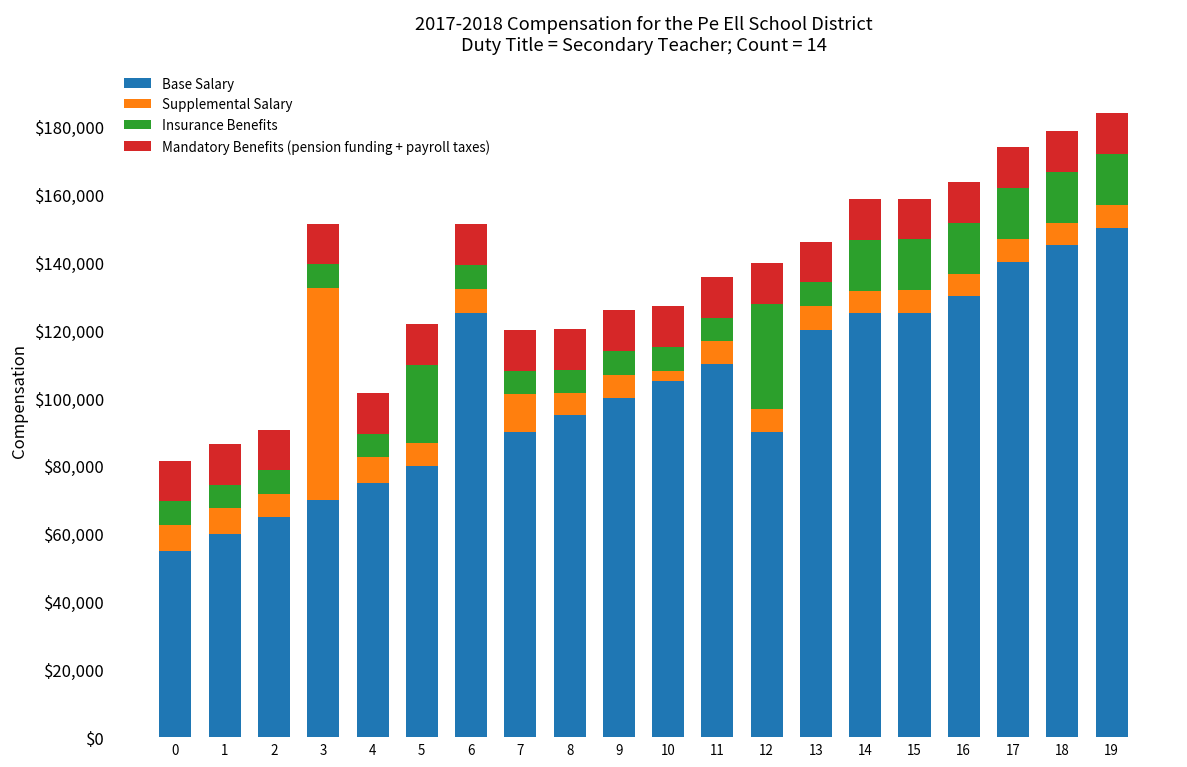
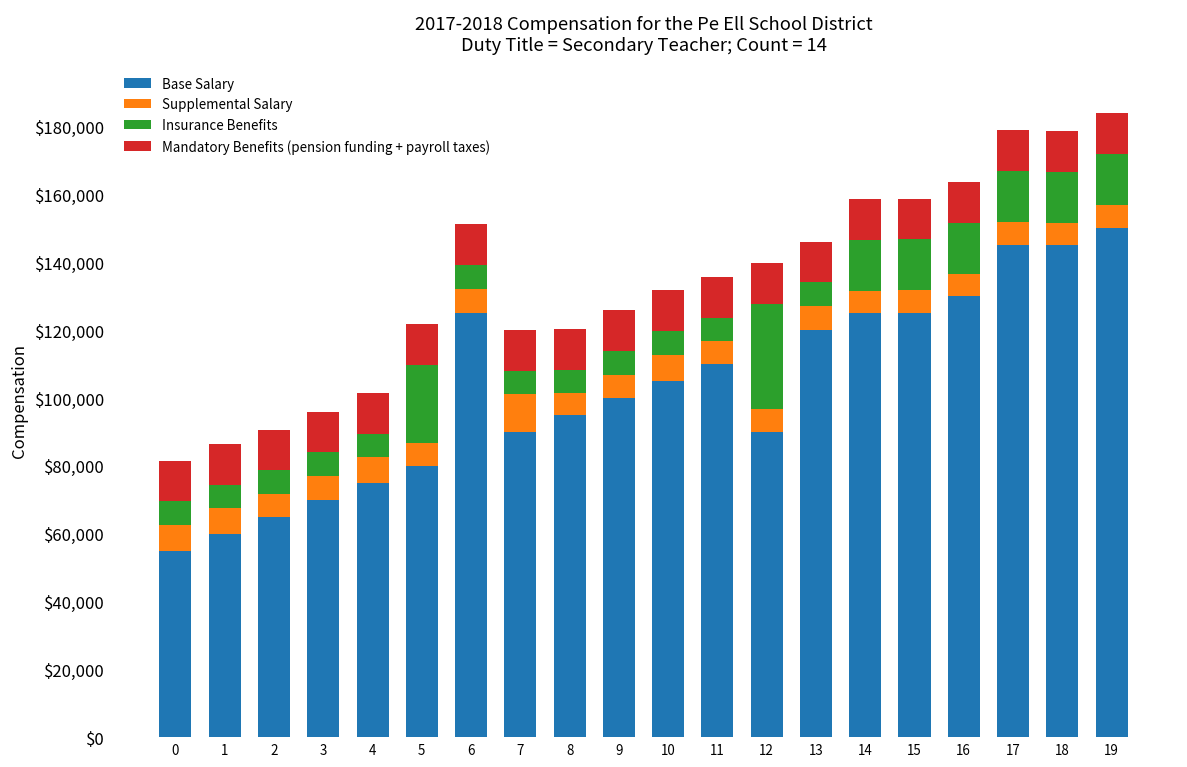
  {
    "Base Salary": {
      "0": "$55,000",
      "1": "$60,000",
      "2": "$65,000",
      "3": "$70,000",
      "4": "$75,000",
      "5": "$80,000",
      "6": "$125,000",
      "7": "$90,000",
      "8": "$95,000",
      "9": "$100,000",
      "10": "$105,000",
      "11": "$110,000",
      "12": "$90,000",
      "13": "$120,000",
      "14": "$125,000",
      "15": "$125,000",
      "16": "$130,000",
-     "17": "$140,000",
+     "17": "$145,000",
      "18": "$145,000",
      "19": "$150,000"
    },
    "Supplemental Salary": {
      "0": "$8,000",
      "1": "$7,000",
      "2": "$7,000",
-     "3": "$62,000",
+     "3": "$7,000",
      "4": "$7,000",
      "5": "$7,000",
      "6": "$7,000",
      "7": "$11,000",
      "8": "$6,000",
      "9": "$7,000",
-     "10": "$3,000",
+     "10": "$8,000",
      "11": "$7,000",
      "12": "$7,000",
      "13": "$7,000",
      "14": "$7,000",
      "15": "$7,000",
      "16": "$7,000",
      "17": "$7,000",
      "18": "$7,000",
      "19": "$7,000"
    },
    "Insurance Benefits": {
      "0": "$7,000",
      "1": "$7,000",
      "2": "$7,000",
      "3": "$7,000",
      "4": "$7,000",
      "5": "$23,000",
      "6": "$7,000",
      "7": "$7,000",
      "8": "$7,000",
      "9": "$7,000",
      "10": "$7,000",
      "11": "$7,000",
      "12": "$31,000",
      "13": "$7,000",
      "14": "$15,000",
      "15": "$15,000",
      "16": "$15,000",
      "17": "$15,000",
      "18": "$15,000",
      "19": "$15,000"
    },
    "Mandatory Benefits (pension funding + payroll taxes)": {
      "0": "$12,000",
      "1": "$12,000",
      "2": "$12,000",
      "3": "$12,000",
      "4": "$12,000",
      "5": "$12,000",
      "6": "$12,000",
      "7": "$12,000",
      "8": "$12,000",
      "9": "$12,000",
      "10": "$12,000",
      "11": "$12,000",
      "12": "$12,000",
      "13": "$12,000",
      "14": "$12,000",
      "15": "$12,000",
      "16": "$12,000",
      "17": "$12,000",
      "18": "$12,000",
      "19": "$12,000"
    }
  }
